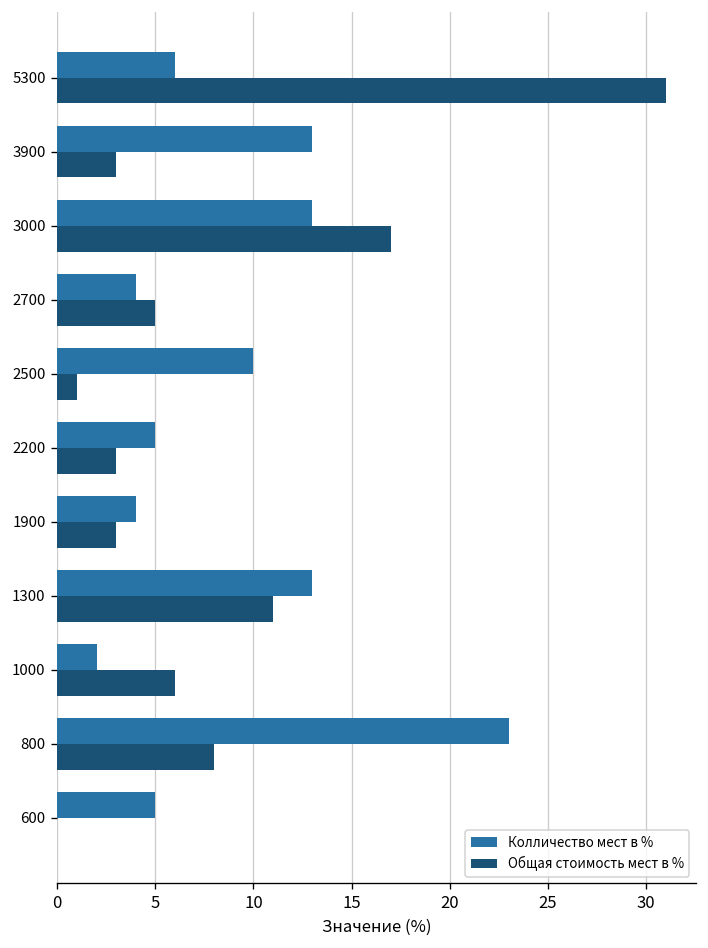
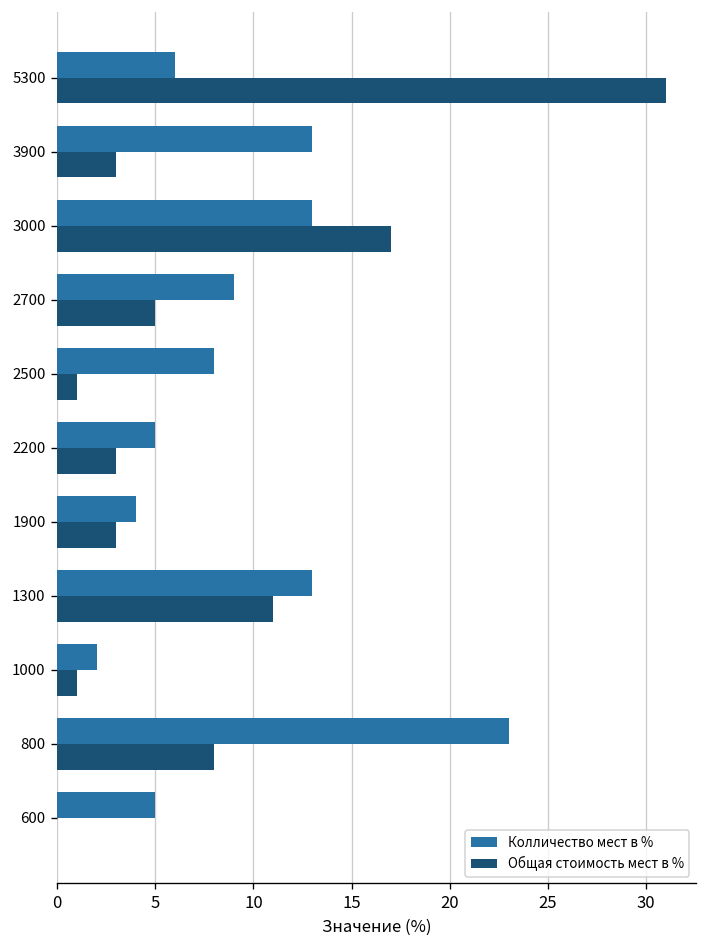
  {
    "Колличество мест в %": {
      "5300": 6,
      "3900": 13,
      "3000": 13,
-     "2700": 4,
-     "2500": 10,
+     "2700": 9,
+     "2500": 8,
      "2200": 5,
      "1900": 4,
      "1300": 13,
      "1000": 2,
      "800": 23,
      "600": 5
    },
    "Общая стоимость мест в %": {
      "5300": 31,
      "3900": 3,
      "3000": 17,
      "2700": 5,
      "2500": 1,
      "2200": 3,
      "1900": 3,
      "1300": 11,
-     "1000": 6,
+     "1000": 1,
      "800": 8,
      "600": 0
    }
  }
